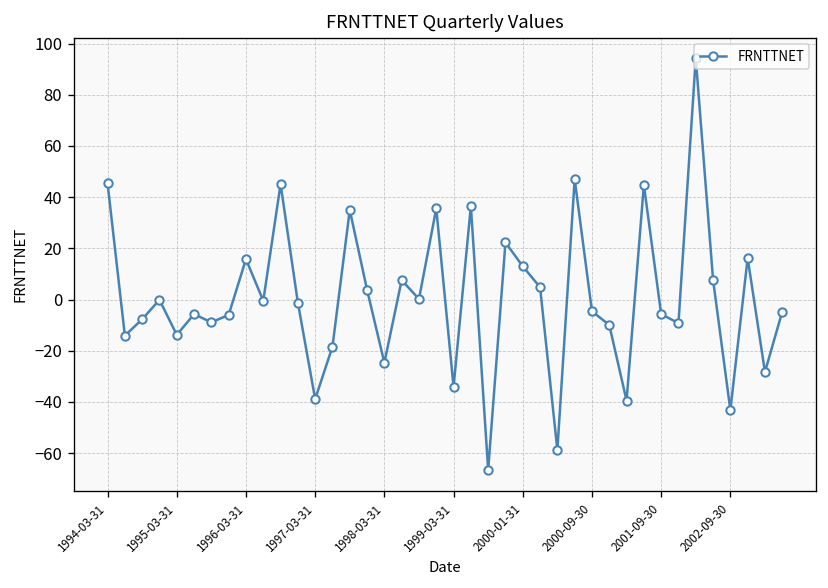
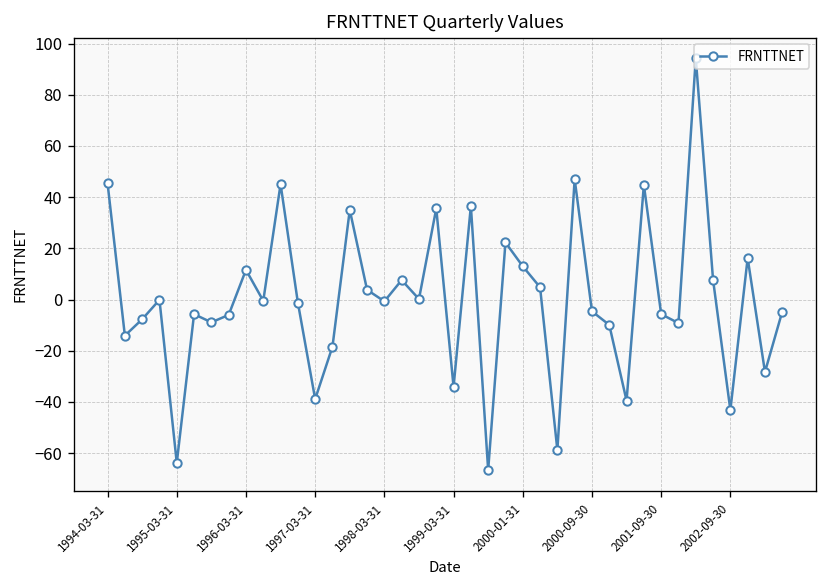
  {
    "1994-03-31": 45,
-   "1995-03-31": -14,
-   "1996-03-31": 16,
+   "1995-03-31": -64,
+   "1996-03-31": 12,
    "1997-03-31": -39,
-   "1998-03-31": -25,
+   "1998-03-31": -1,
    "1999-03-31": -34,
    "2000-01-31": 13,
    "2000-09-30": -5,
    "2001-09-30": -6,
    "2002-09-30": -43
  }
